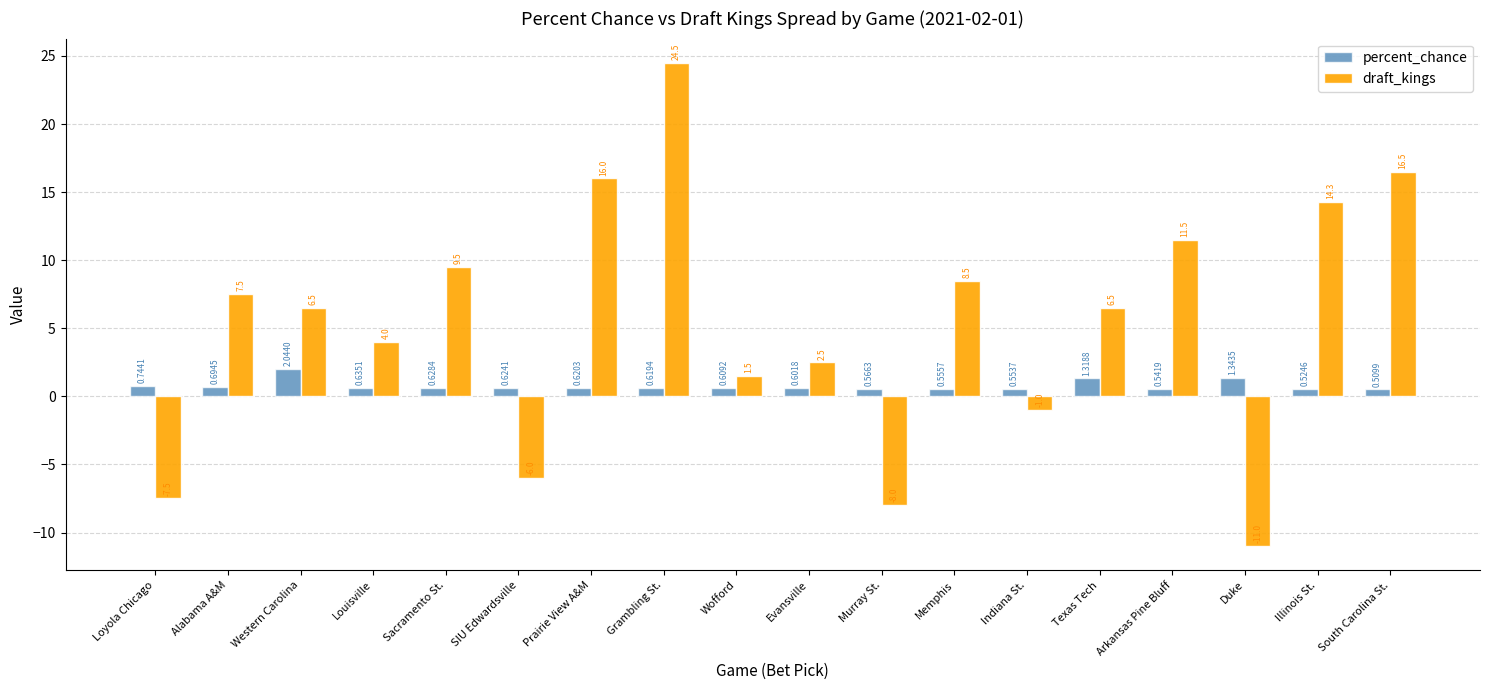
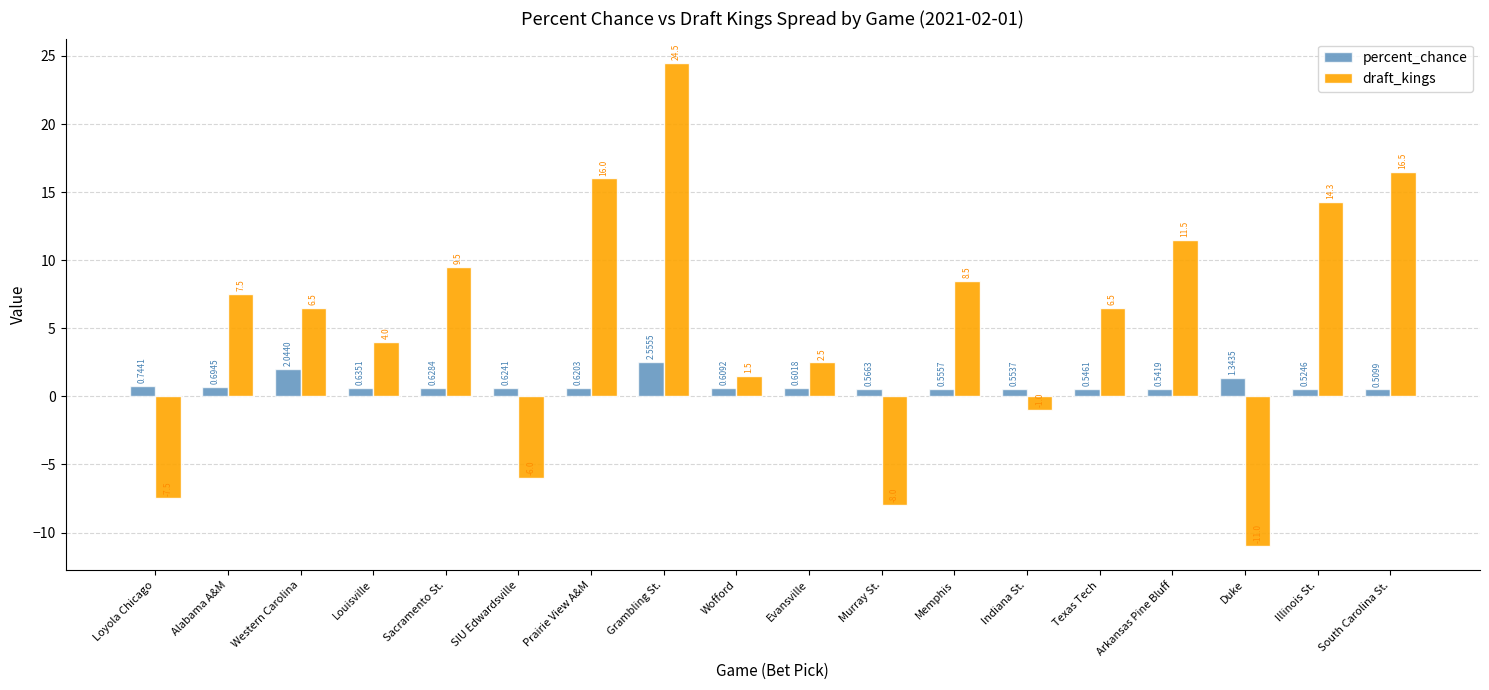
  {
    "percent_chance": {
      "Loyola Chicago": 0.7441,
      "Alabama A&M": 0.6945,
      "Western Carolina": 2.0440,
      "Louisville": 0.6351,
      "Sacramento St.": 0.6284,
      "SIU Edwardsville": 0.6241,
      "Prairie View A&M": 0.6203,
-     "Grambling St.": 0.6194,
+     "Grambling St.": 2.5555,
      "Wofford": 0.6092,
      "Evansville": 0.6018,
      "Murray St.": 0.5663,
      "Memphis": 0.5557,
      "Indiana St.": 0.5537,
-     "Texas Tech": 1.3188,
+     "Texas Tech": 0.5461,
      "Arkansas Pine Bluff": 0.5419,
      "Duke": 1.3435,
      "Illinois St.": 0.5246,
      "South Carolina St.": 0.5099
    },
    "draft_kings": {
      "Alabama A&M": 7.5,
      "Western Carolina": 6.5,
      "Louisville": 4.0,
      "Sacramento St.": 9.5,
      "Prairie View A&M": 16.0,
      "Grambling St.": 24.5,
      "Wofford": 1.5,
      "Evansville": 2.5,
      "Memphis": 8.5,
      "Texas Tech": 6.5,
      "Arkansas Pine Bluff": 11.5,
      "Illinois St.": 14.3,
      "South Carolina St.": 16.5
    }
  }
